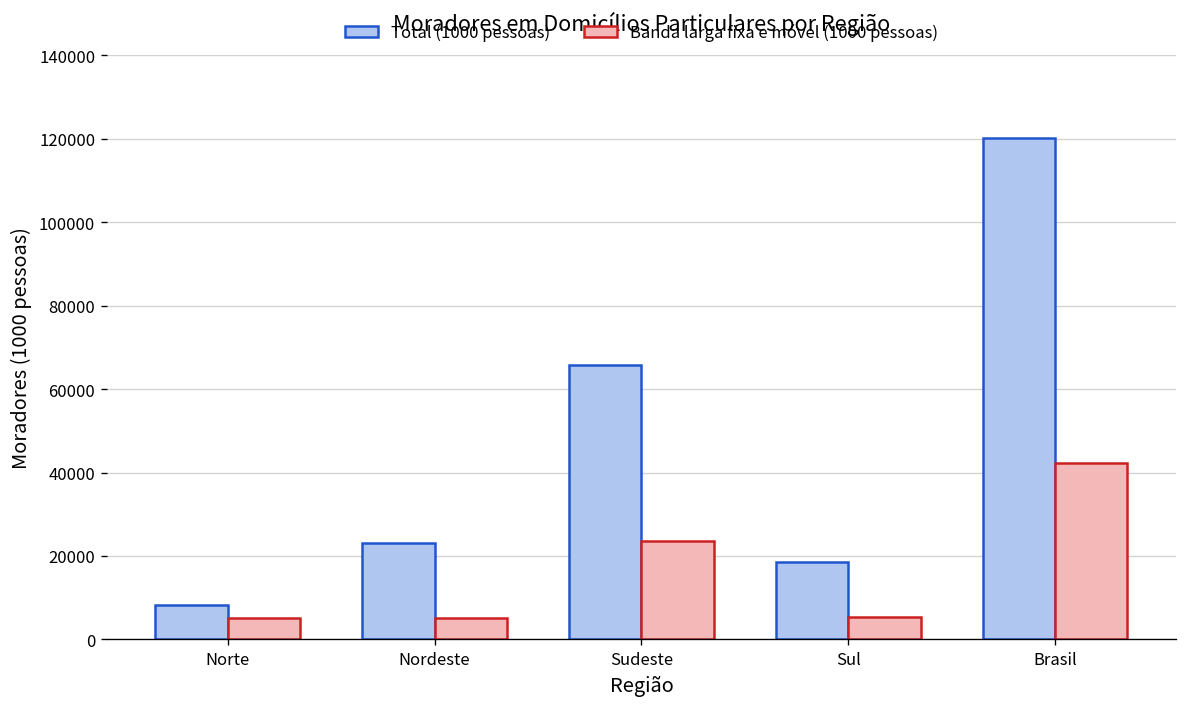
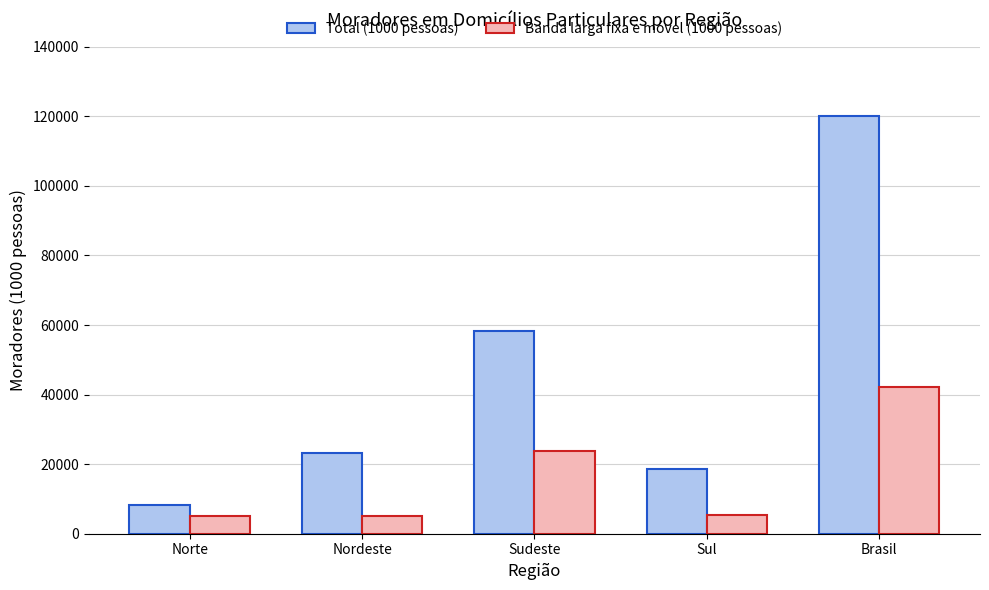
  {
    "Total (1000 pessoas)": {
      "Norte": 8000,
      "Nordeste": 23000,
-     "Sudeste": 66000,
+     "Sudeste": 58000,
      "Sul": 19000,
      "Brasil": 120000
    },
    "Banda larga fixa e móvel (1000 pessoas)": {
      "Norte": 5000,
      "Nordeste": 5000,
      "Sudeste": 24000,
      "Sul": 5000,
      "Brasil": 42000
    }
  }
